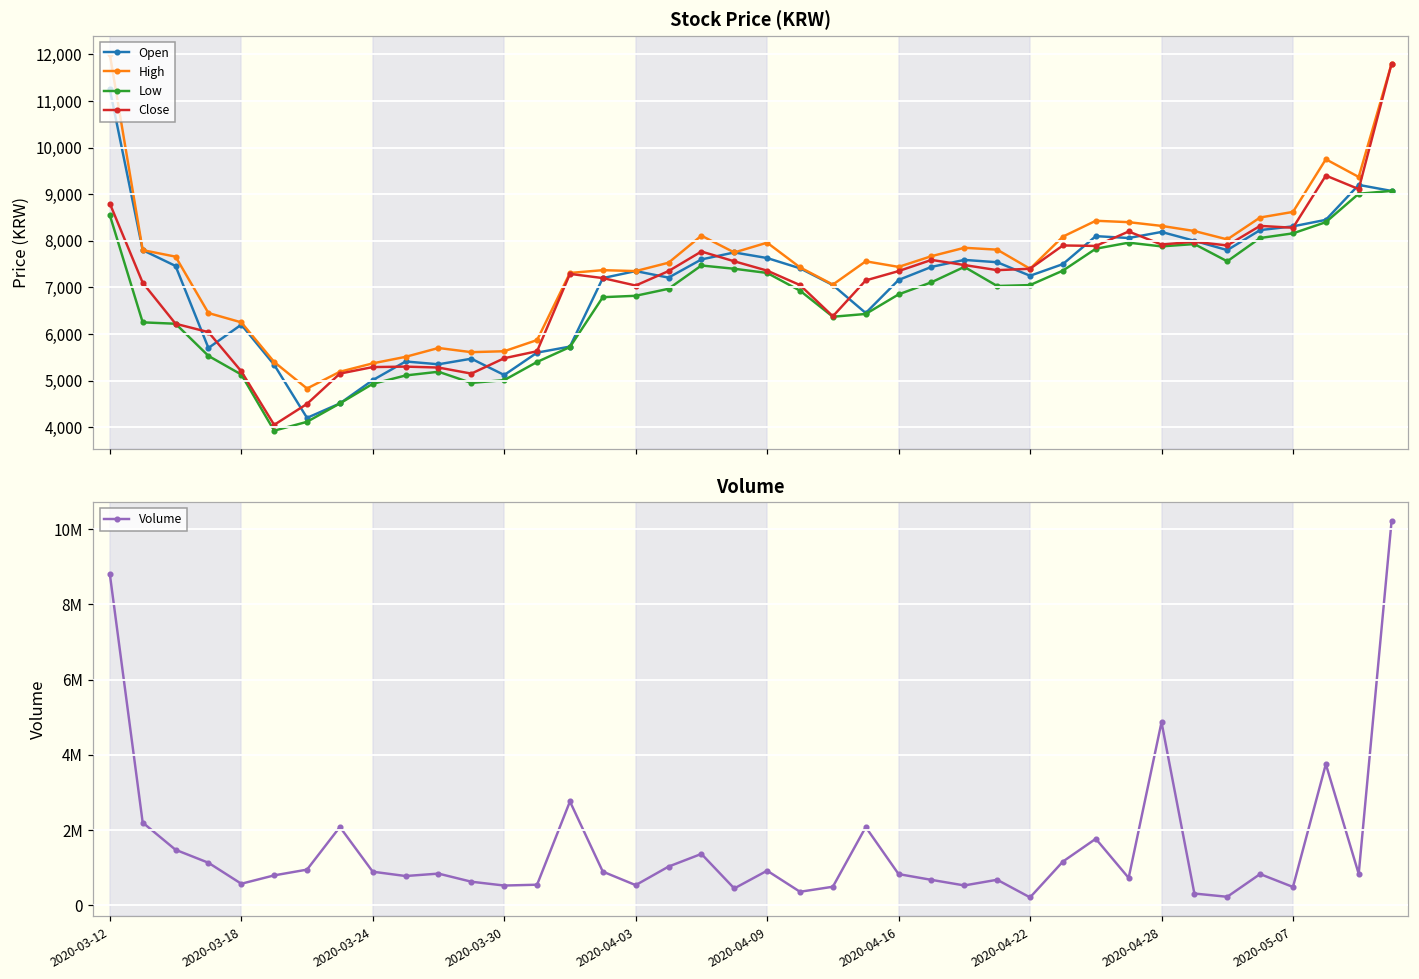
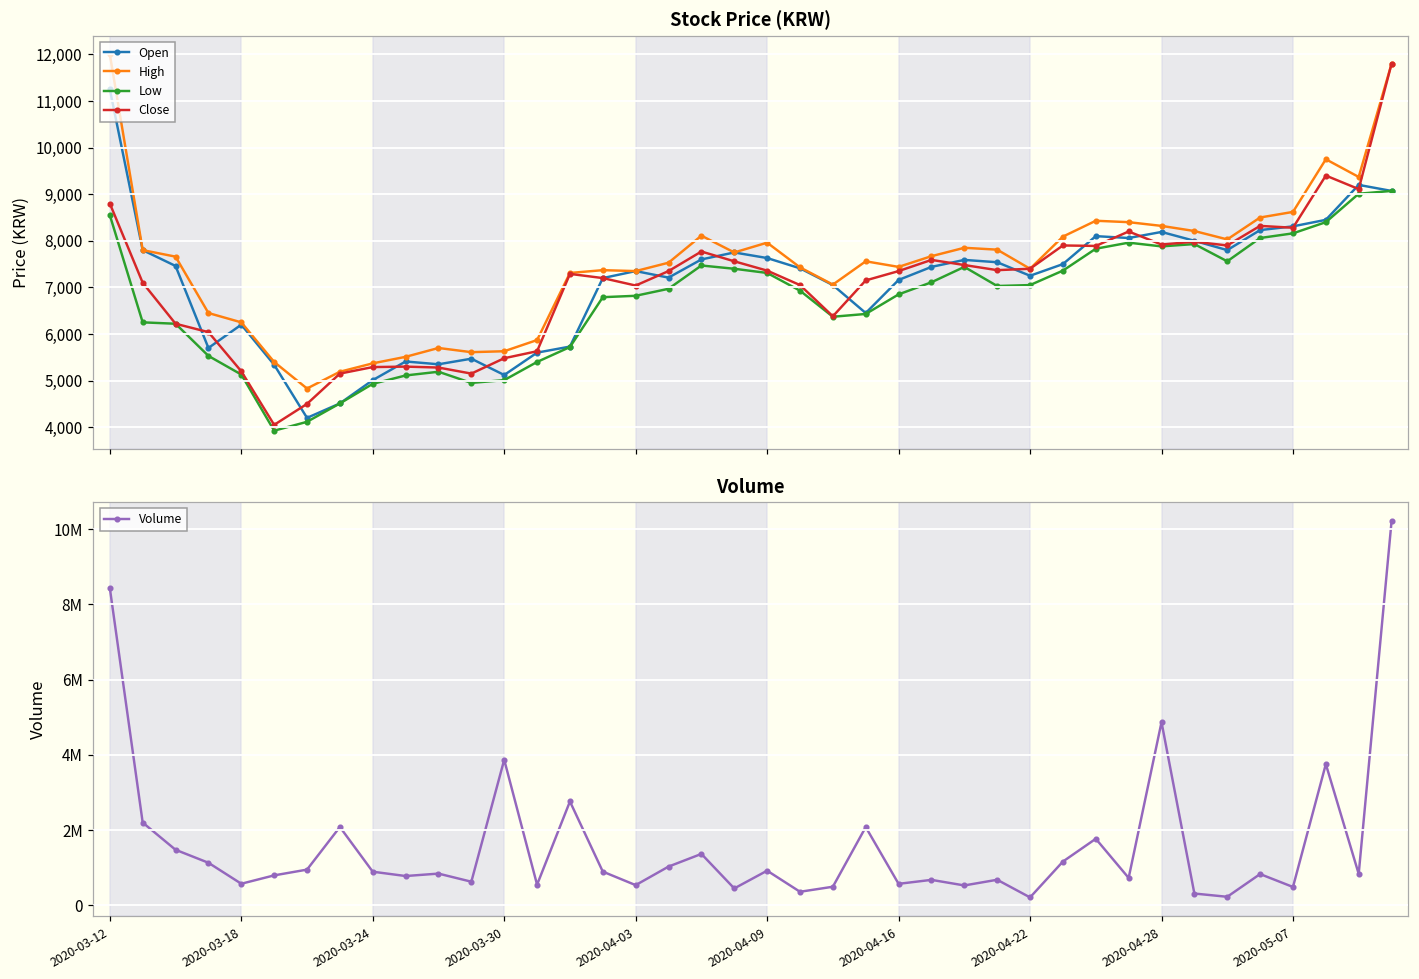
  {
    "Volume": {
-     "2020-03-12": 8800000,
+     "2020-03-12": 8400000,
      "2020-03-18": 600000,
      "2020-03-24": 900000,
-     "2020-03-30": 500000,
+     "2020-03-30": 3900000,
      "2020-04-03": 500000,
      "2020-04-09": 900000,
-     "2020-04-16": 800000,
+     "2020-04-16": 600000,
      "2020-04-22": 200000,
      "2020-04-28": 4900000,
      "2020-05-07": 500000
    }
  }
